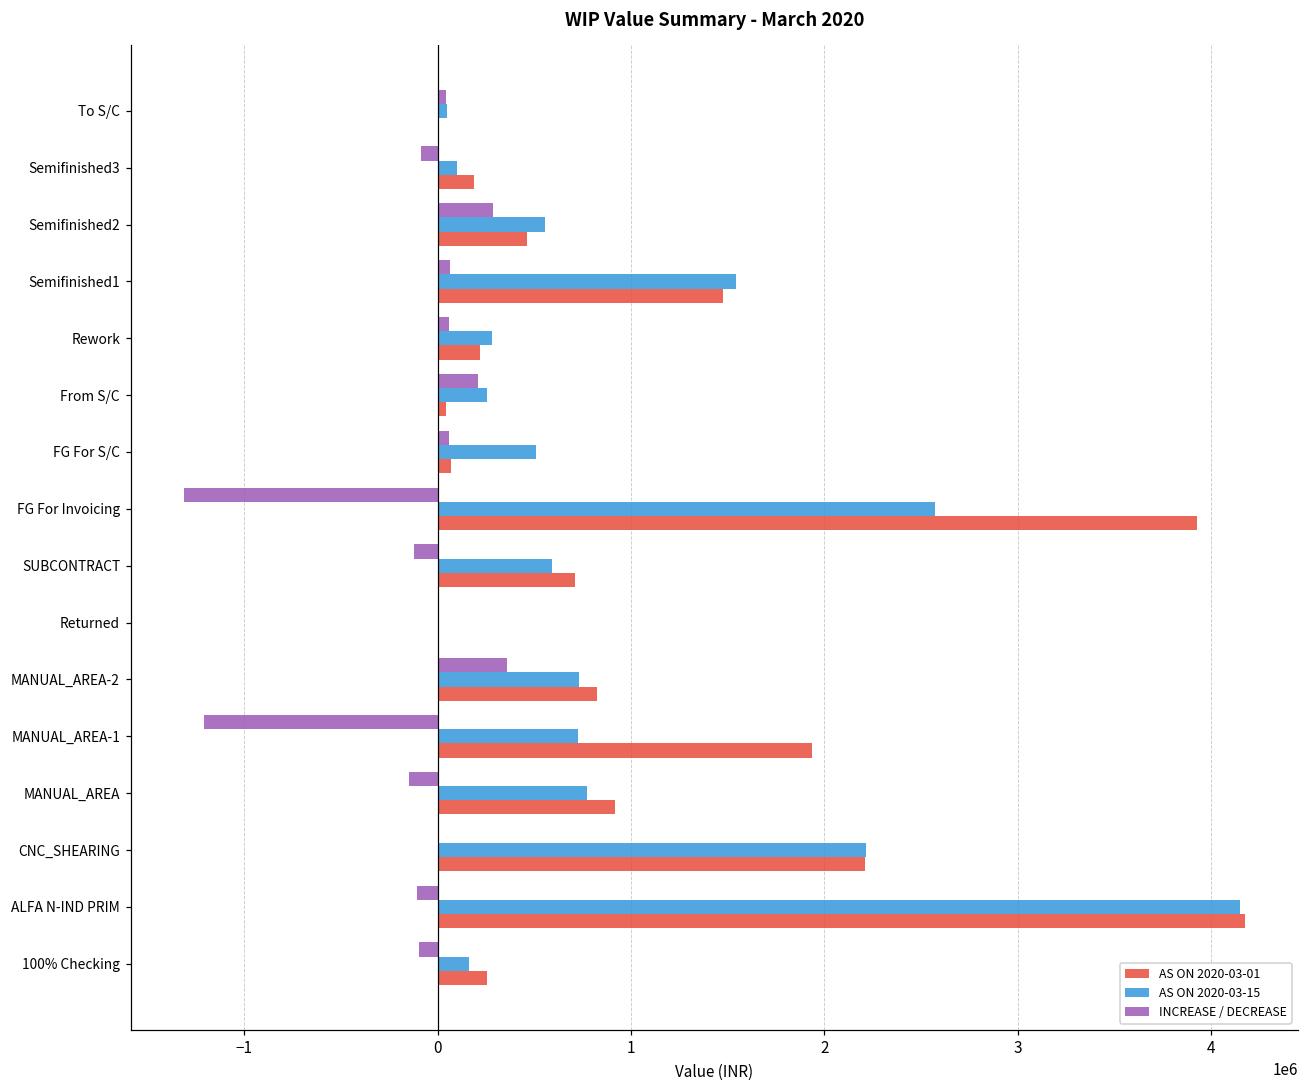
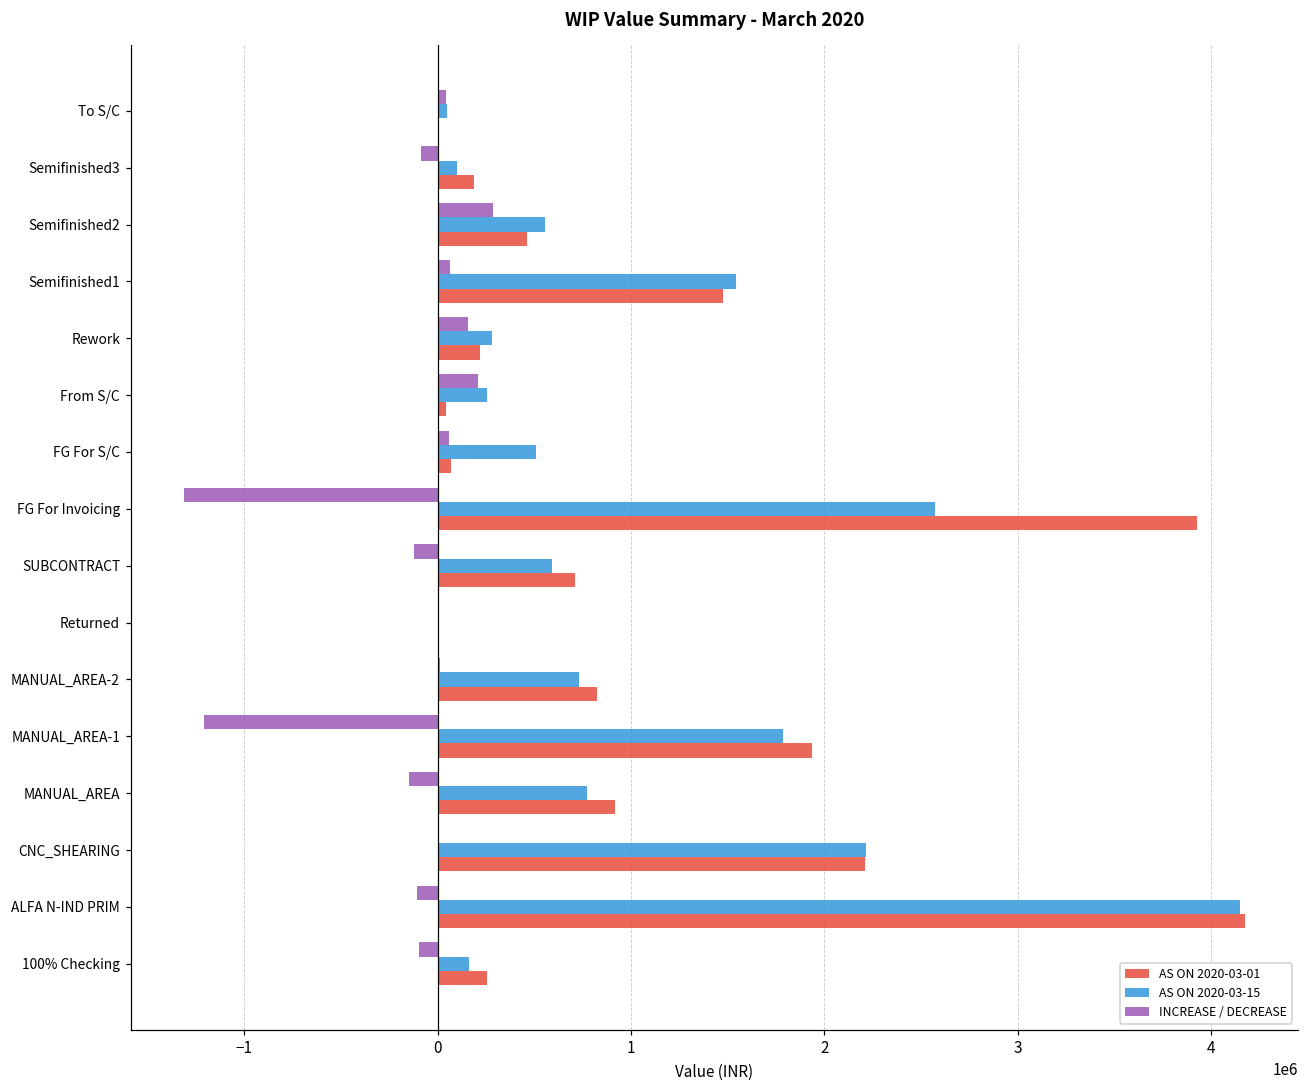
  {
    "AS ON 2020-03-01": {
      "Semifinished3": 190000,
      "Semifinished2": 460000,
      "Semifinished1": 1480000,
      "Rework": 220000,
      "From S/C": 50000,
      "FG For S/C": 70000,
      "FG For Invoicing": 3930000,
      "SUBCONTRACT": 710000,
      "MANUAL_AREA-2": 830000,
      "MANUAL_AREA-1": 1940000,
      "MANUAL_AREA": 920000,
      "CNC_SHEARING": 2210000,
      "ALFA N-IND PRIM": 4180000,
      "100% Checking": 250000
    },
    "AS ON 2020-03-15": {
      "To S/C": 50000,
      "Semifinished3": 100000,
      "Semifinished2": 560000,
      "Semifinished1": 1540000,
      "Rework": 280000,
      "From S/C": 250000,
      "FG For S/C": 510000,
      "FG For Invoicing": 2570000,
      "SUBCONTRACT": 590000,
      "MANUAL_AREA-2": 730000,
-     "MANUAL_AREA-1": 730000,
+     "MANUAL_AREA-1": 1780000,
      "MANUAL_AREA": 770000,
      "CNC_SHEARING": 2220000,
      "ALFA N-IND PRIM": 4150000,
      "100% Checking": 160000
    },
    "INCREASE / DECREASE": {
      "To S/C": 40000,
      "Semifinished3": -90000,
      "Semifinished2": 290000,
      "Semifinished1": 60000,
-     "Rework": 60000,
+     "Rework": 160000,
      "From S/C": 210000,
      "FG For S/C": 60000,
      "FG For Invoicing": -1310000,
      "SUBCONTRACT": -120000,
-     "MANUAL_AREA-2": 360000,
+     "MANUAL_AREA-2": 10000,
      "MANUAL_AREA-1": -1210000,
      "MANUAL_AREA": -150000,
      "ALFA N-IND PRIM": -100000,
      "100% Checking": -90000
    }
  }
